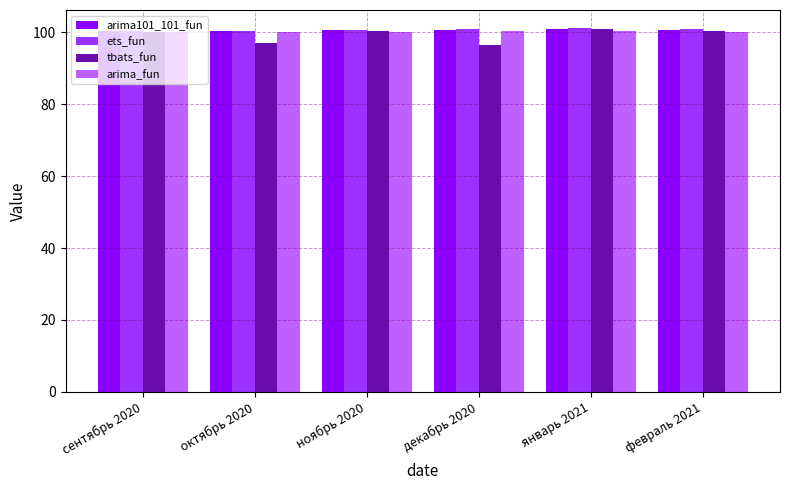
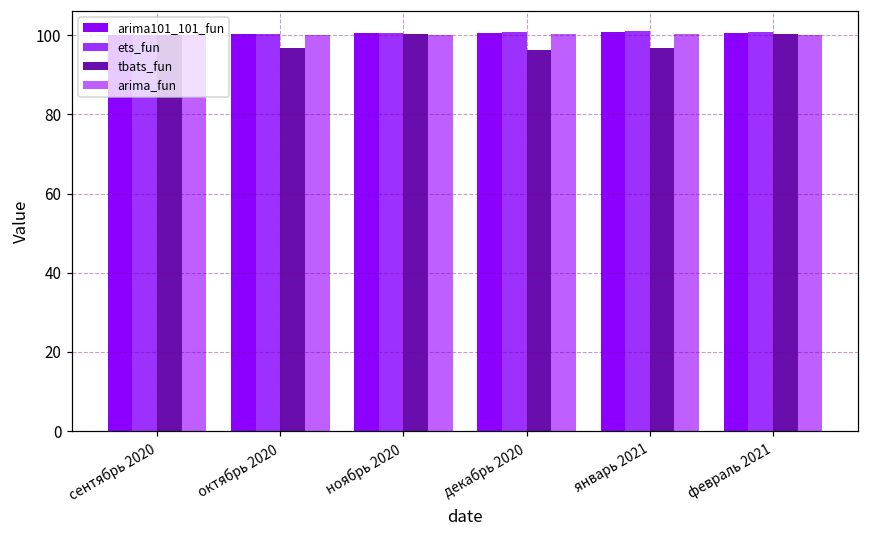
  {
    "tbats_fun": {
      "октябрь 2020": 97,
      "ноябрь 2020": 100,
      "декабрь 2020": 96,
-     "январь 2021": 101,
+     "январь 2021": 97,
      "февраль 2021": 100
    }
  }
